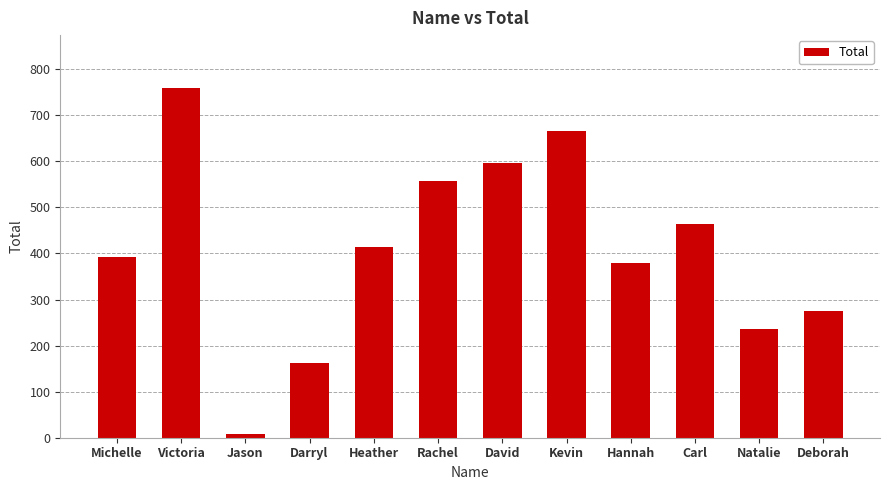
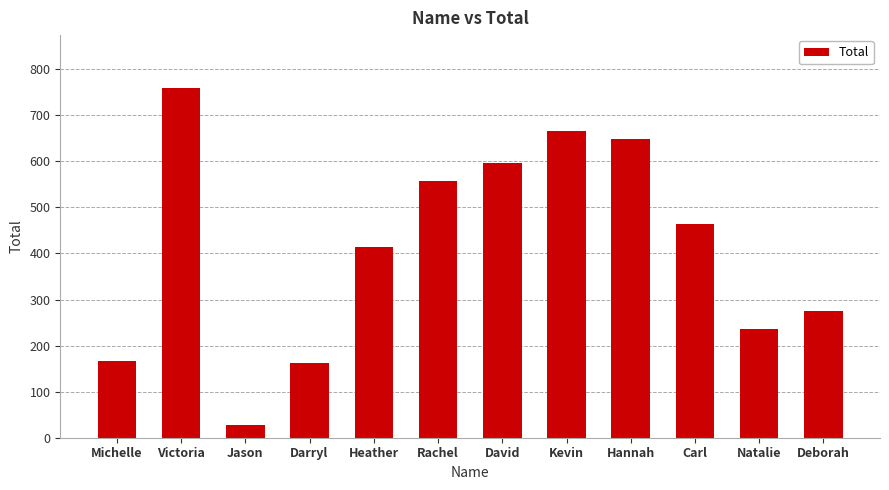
  {
-   "Michelle": 390,
+   "Michelle": 170,
    "Victoria": 760,
-   "Jason": 10,
+   "Jason": 30,
    "Darryl": 160,
    "Heather": 410,
    "Rachel": 560,
    "David": 600,
    "Kevin": 670,
-   "Hannah": 380,
+   "Hannah": 650,
    "Carl": 460,
    "Natalie": 240,
    "Deborah": 280
  }
